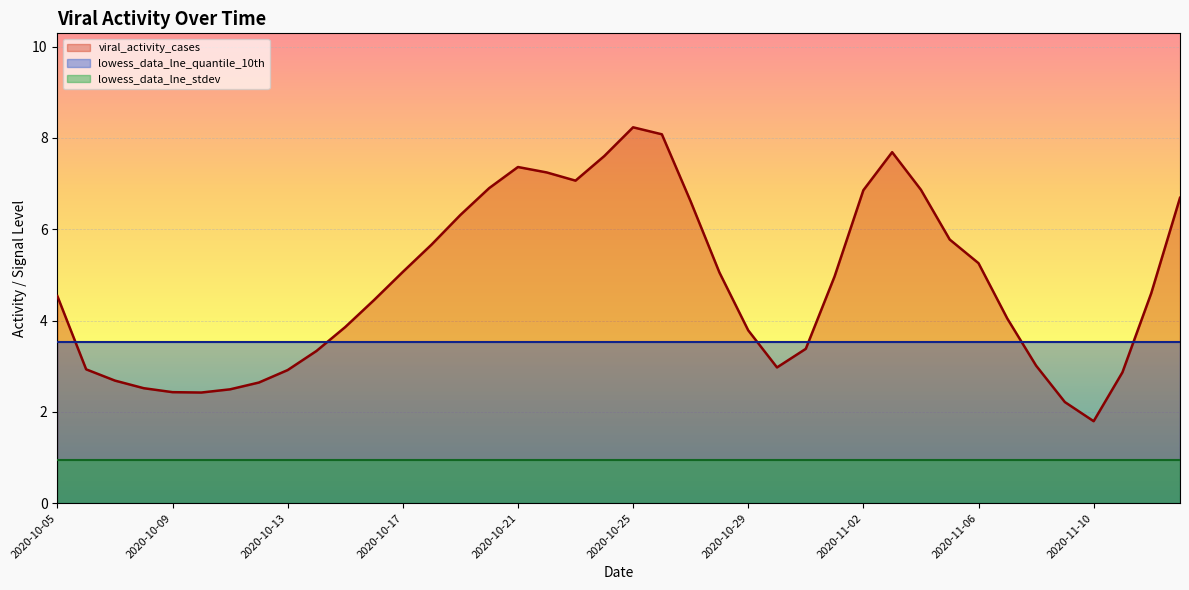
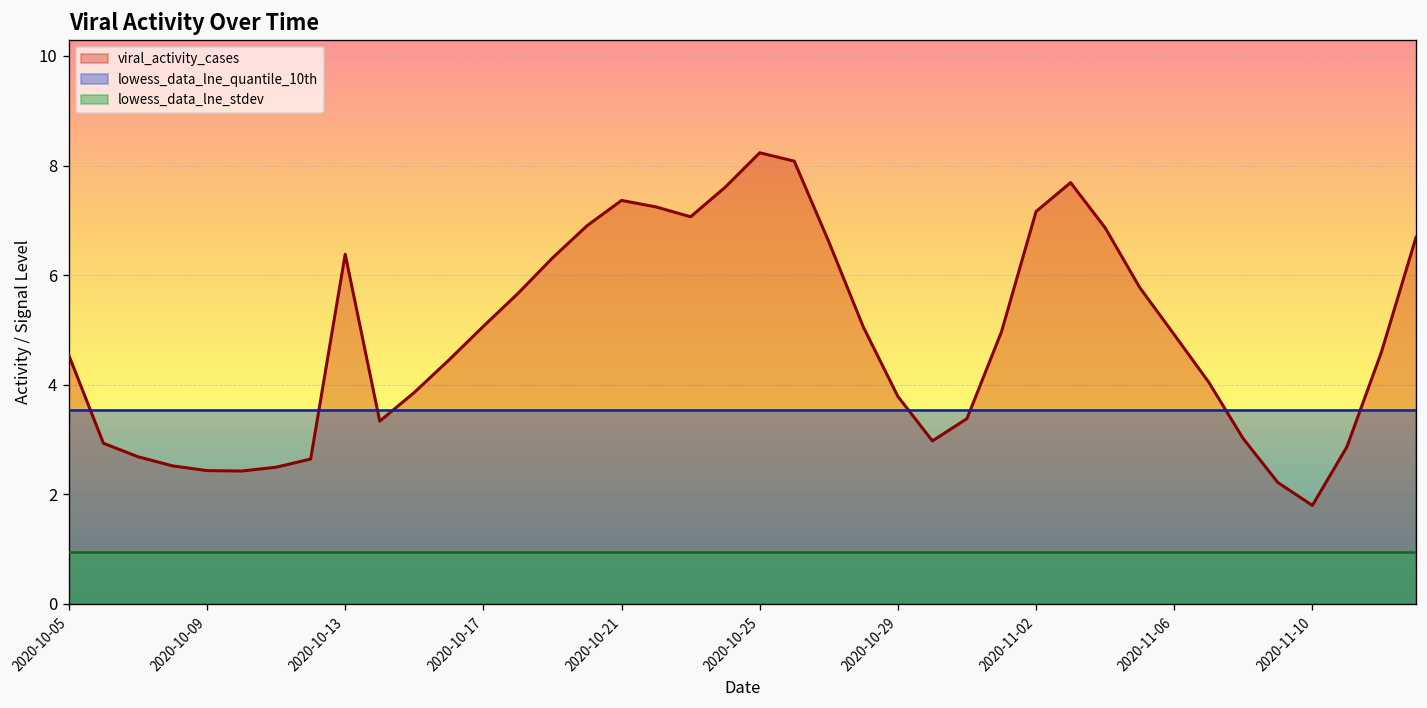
  {
    "viral_activity_cases": {
      "2020-10-05": 4.5,
      "2020-10-09": 2.4,
-     "2020-10-13": 2.9,
+     "2020-10-13": 6.4,
      "2020-10-17": 5.1,
      "2020-10-21": 7.4,
      "2020-10-25": 8.2,
      "2020-10-29": 3.8,
-     "2020-11-02": 6.9,
-     "2020-11-06": 5.3,
+     "2020-11-02": 7.2,
+     "2020-11-06": 4.9,
      "2020-11-10": 1.8
    },
    "lowess_data_lne_quantile_10th": {
      "2020-10-05": 3.5,
      "2020-10-09": 3.5,
      "2020-10-13": 3.5,
      "2020-10-17": 3.5,
      "2020-10-21": 3.5,
      "2020-10-25": 3.5,
      "2020-10-29": 3.5,
      "2020-11-02": 3.5,
      "2020-11-06": 3.5,
      "2020-11-10": 3.5
    },
    "lowess_data_lne_stdev": {
      "2020-10-05": 0.9,
      "2020-10-09": 0.9,
      "2020-10-13": 0.9,
      "2020-10-17": 0.9,
      "2020-10-21": 0.9,
      "2020-10-25": 0.9,
      "2020-10-29": 0.9,
      "2020-11-02": 0.9,
      "2020-11-06": 0.9,
      "2020-11-10": 0.9
    }
  }
